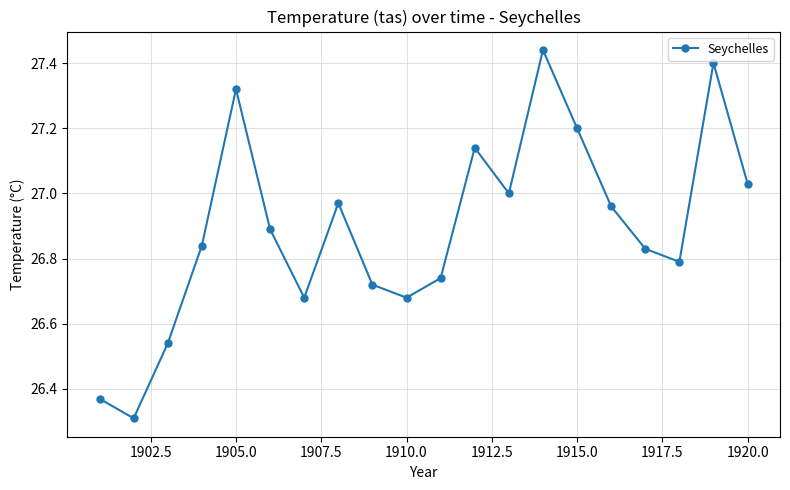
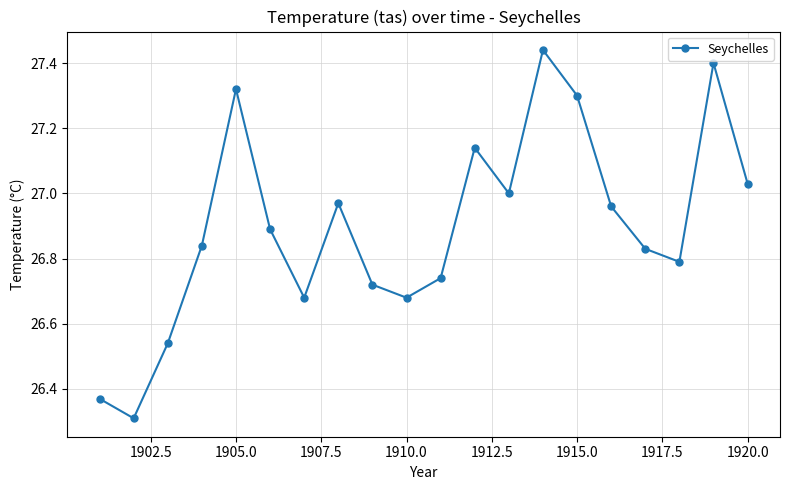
  {
    "1905.0": 27.32,
    "1910.0": 26.68,
-   "1915.0": 27.2,
+   "1915.0": 27.3,
    "1920.0": 27.03
  }
